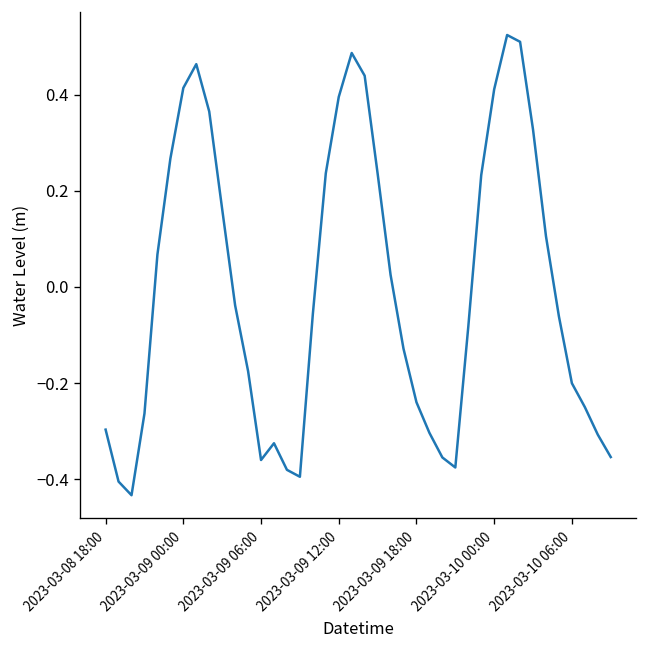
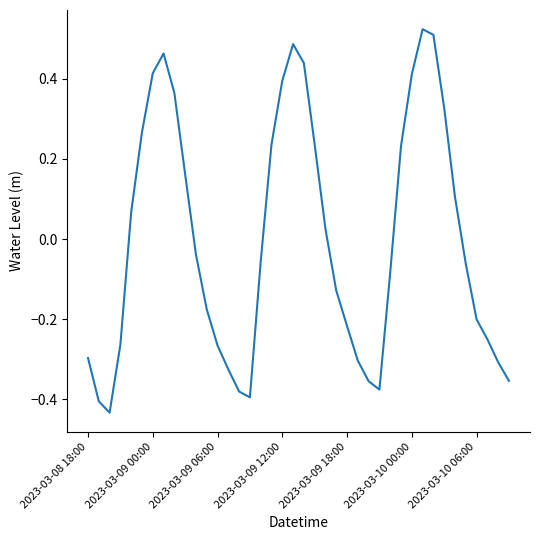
  {
    "2023-03-08 18:00": -0.30,
    "2023-03-09 00:00": 0.41,
-   "2023-03-09 06:00": -0.36,
+   "2023-03-09 06:00": -0.27,
    "2023-03-09 12:00": 0.40,
-   "2023-03-09 18:00": -0.24,
+   "2023-03-09 18:00": -0.22,
    "2023-03-10 00:00": 0.41,
    "2023-03-10 06:00": -0.20
  }
